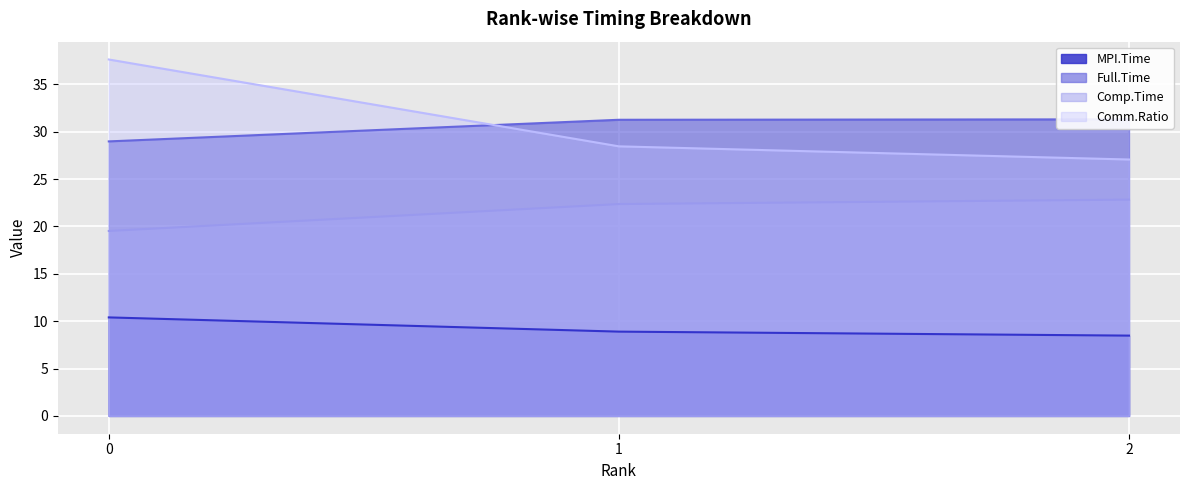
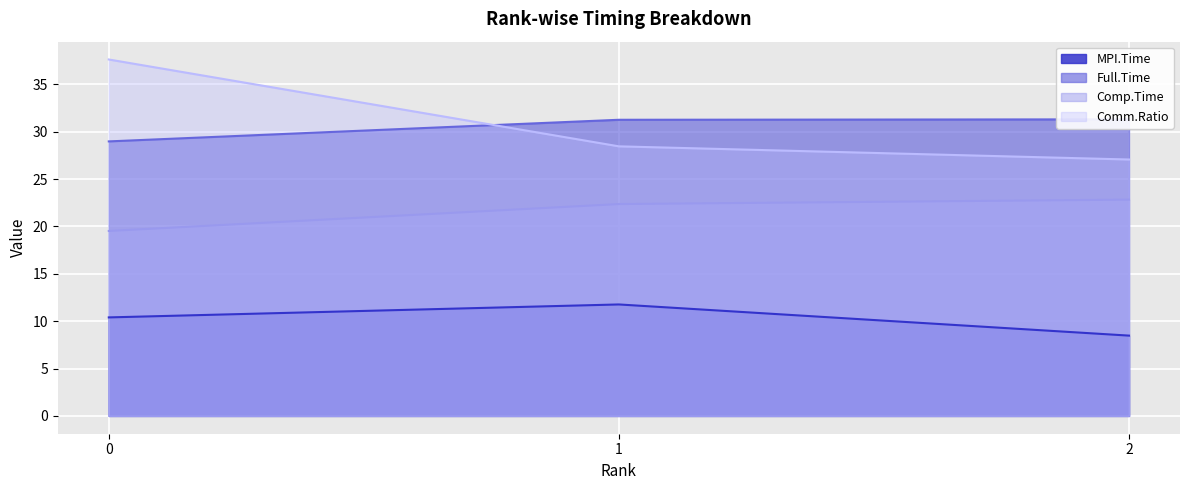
  {
    "MPI.Time": {
      "0": 10,
-     "1": 9,
+     "1": 12,
      "2": 8
    },
    "Full.Time": {
      "0": 29,
      "1": 31
    }
  }
